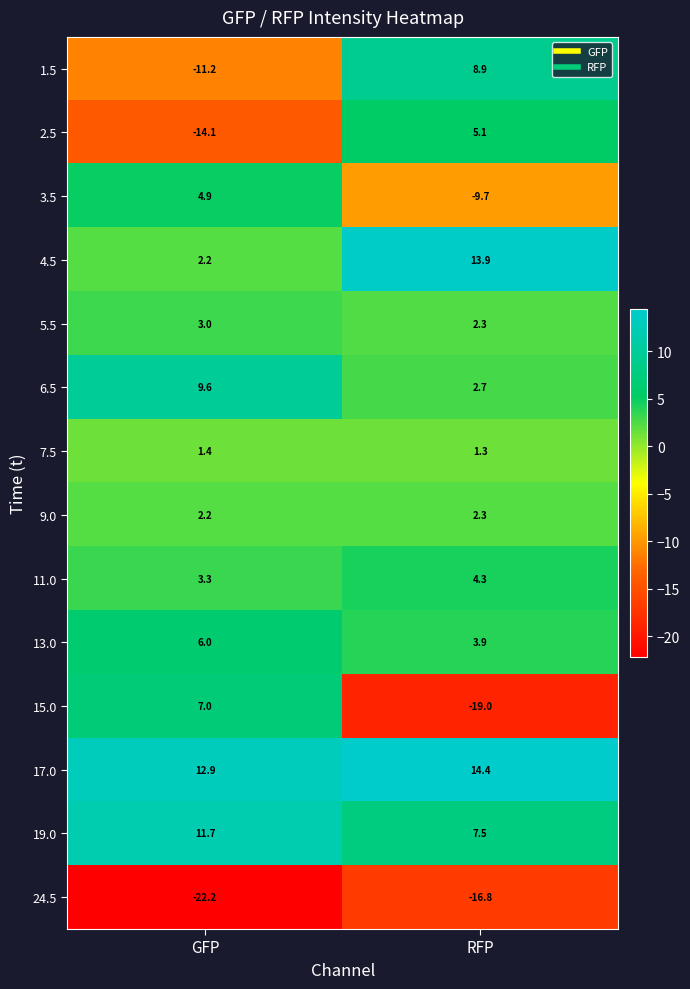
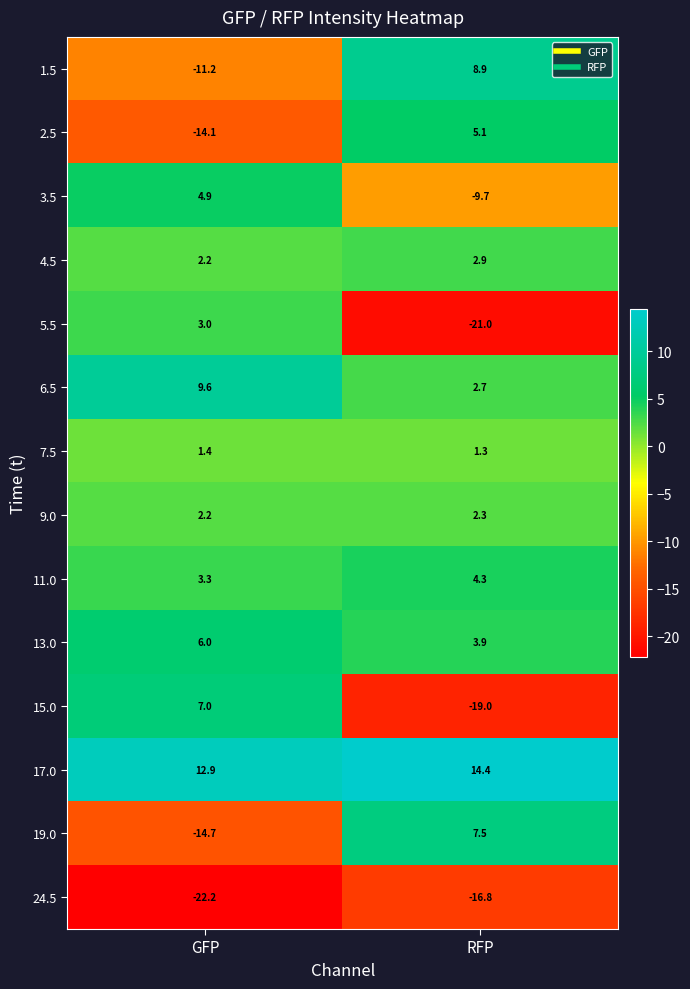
  {
    "1.5": {
      "GFP": -11.2,
      "RFP": 8.9
    },
    "2.5": {
      "GFP": -14.1,
      "RFP": 5.1
    },
    "3.5": {
      "GFP": 4.9,
      "RFP": -9.7
    },
    "4.5": {
      "GFP": 2.2,
-     "RFP": 13.9
+     "RFP": 2.9
    },
    "5.5": {
      "GFP": 3.0,
-     "RFP": 2.3
+     "RFP": -21.0
    },
    "6.5": {
      "GFP": 9.6,
      "RFP": 2.7
    },
    "7.5": {
      "GFP": 1.4,
      "RFP": 1.3
    },
    "9.0": {
      "GFP": 2.2,
      "RFP": 2.3
    },
    "11.0": {
      "GFP": 3.3,
      "RFP": 4.3
    },
    "13.0": {
      "GFP": 6.0,
      "RFP": 3.9
    },
    "15.0": {
      "GFP": 7.0,
      "RFP": -19.0
    },
    "17.0": {
      "GFP": 12.9,
      "RFP": 14.4
    },
    "19.0": {
-     "GFP": 11.7,
+     "GFP": -14.7,
      "RFP": 7.5
    },
    "24.5": {
      "GFP": -22.2,
      "RFP": -16.8
    }
  }
